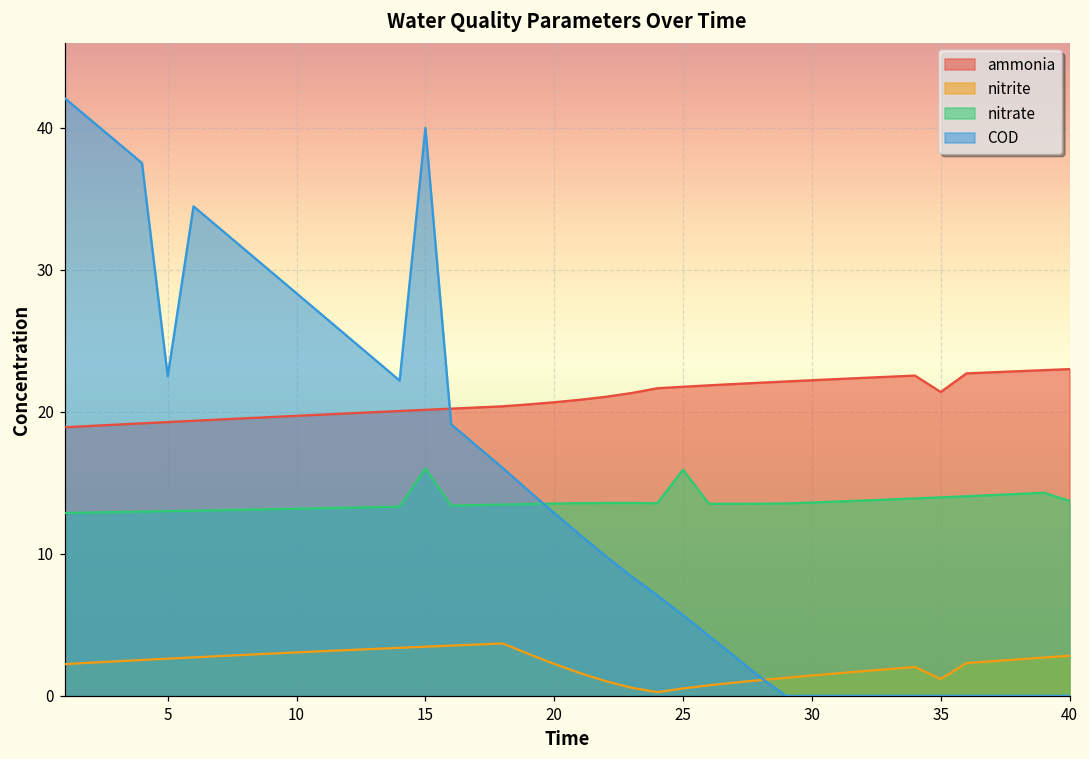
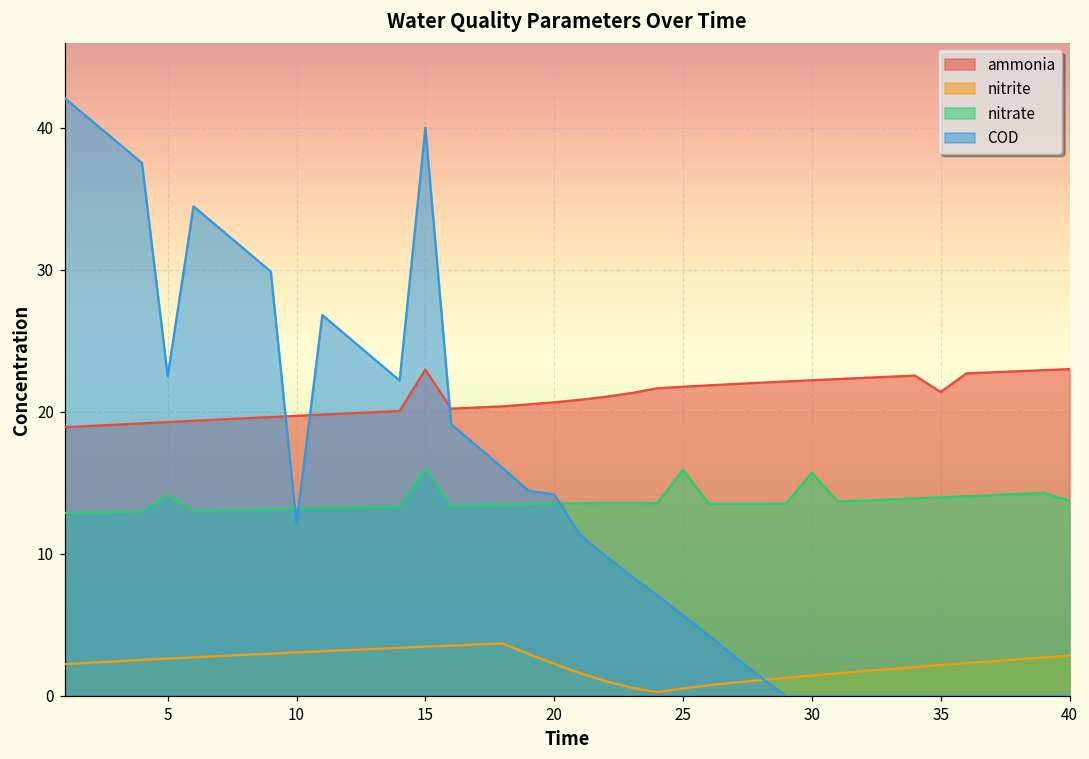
  {
    "ammonia": {
      "5": 19.3,
      "10": 19.7,
-     "15": 20.2,
+     "15": 23.0,
      "20": 20.7,
      "25": 21.8,
      "30": 22.2,
      "35": 21.4,
      "40": 23.0
    },
    "nitrite": {
      "5": 2.6,
      "10": 3.1,
      "15": 3.5,
      "20": 2.3,
      "25": 0.5,
      "30": 1.4,
-     "35": 1.2,
+     "35": 2.2,
      "40": 2.8
    },
    "nitrate": {
-     "5": 13.0,
+     "5": 14.1,
      "10": 13.2,
      "15": 16.0,
      "20": 13.6,
      "25": 15.9,
-     "30": 13.6,
+     "30": 15.7,
      "35": 14.0,
      "40": 13.7
    },
    "COD": {
      "5": 22.5,
-     "10": 28.4,
+     "10": 12.1,
      "15": 40.0,
-     "20": 12.9,
+     "20": 14.2,
      "25": 5.7,
      "30": 0.0,
      "35": 0.0,
      "40": 0.0
    }
  }
